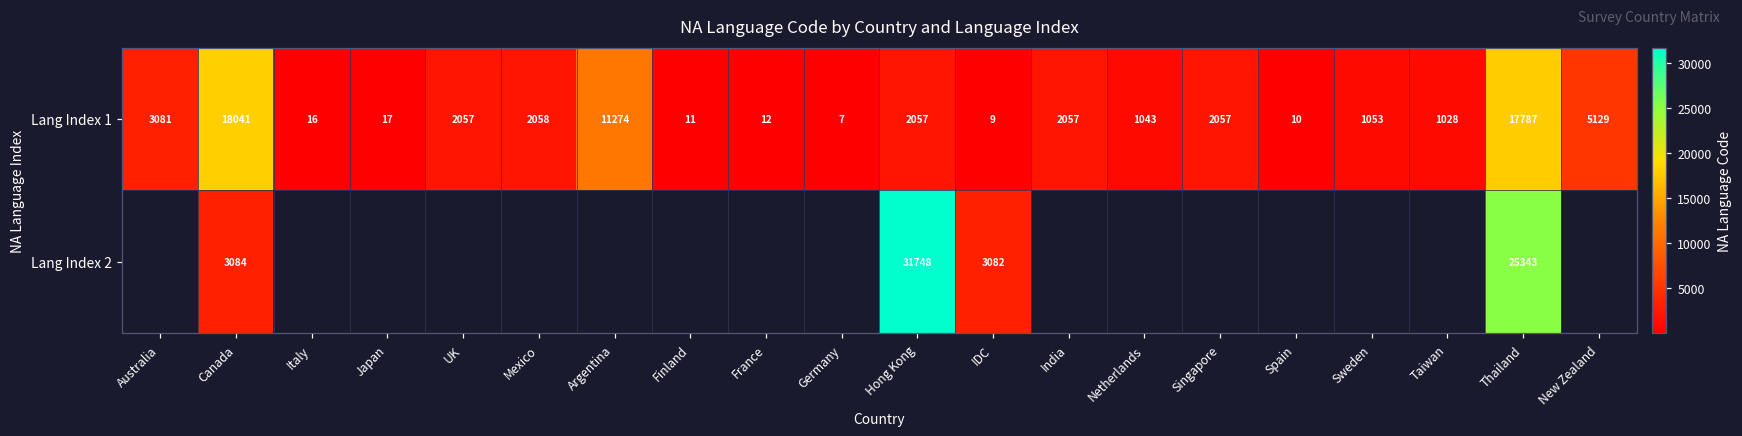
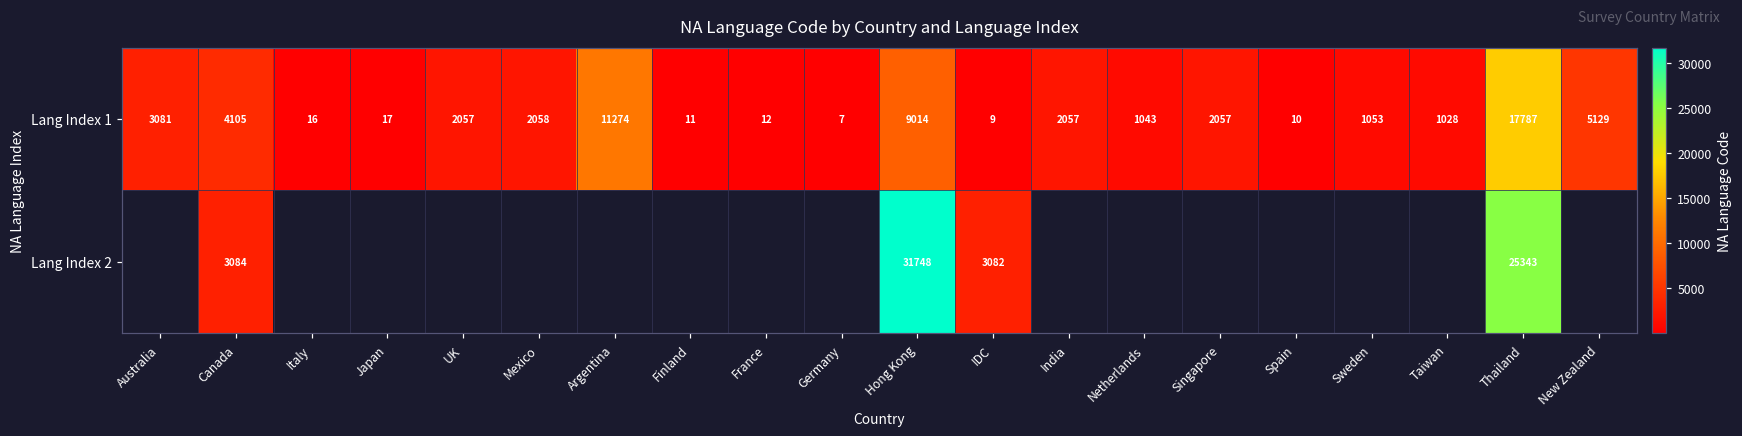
  {
    "Lang Index 1": {
      "Australia": 3081,
-     "Canada": 18041,
+     "Canada": 4105,
      "Italy": 16,
      "Japan": 17,
      "UK": 2057,
      "Mexico": 2058,
      "Argentina": 11274,
      "Finland": 11,
      "France": 12,
      "Germany": 7,
-     "Hong Kong": 2057,
+     "Hong Kong": 9014,
      "IDC": 9,
      "India": 2057,
      "Netherlands": 1043,
      "Singapore": 2057,
      "Spain": 10,
      "Sweden": 1053,
      "Taiwan": 1028,
      "Thailand": 17787,
      "New Zealand": 5129
    },
    "Lang Index 2": {
      "Canada": 3084,
      "Hong Kong": 31748,
      "IDC": 3082,
      "Thailand": 25343
    }
  }
